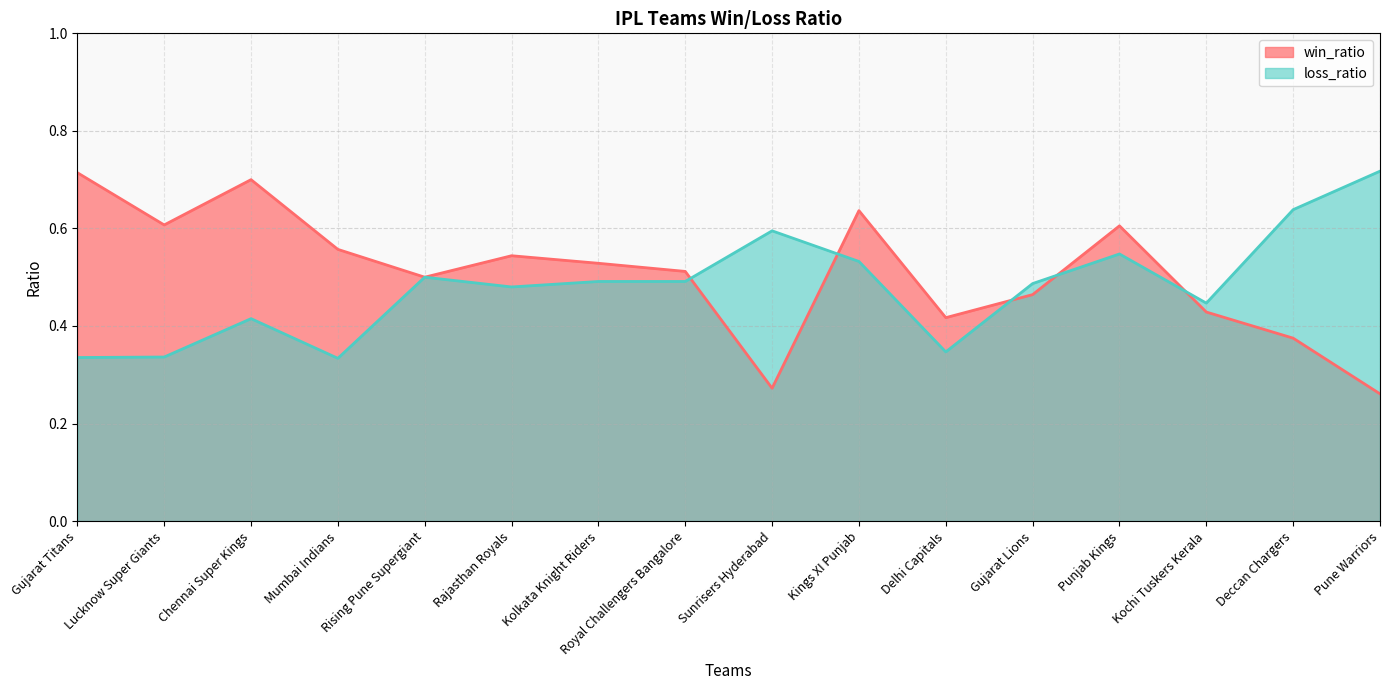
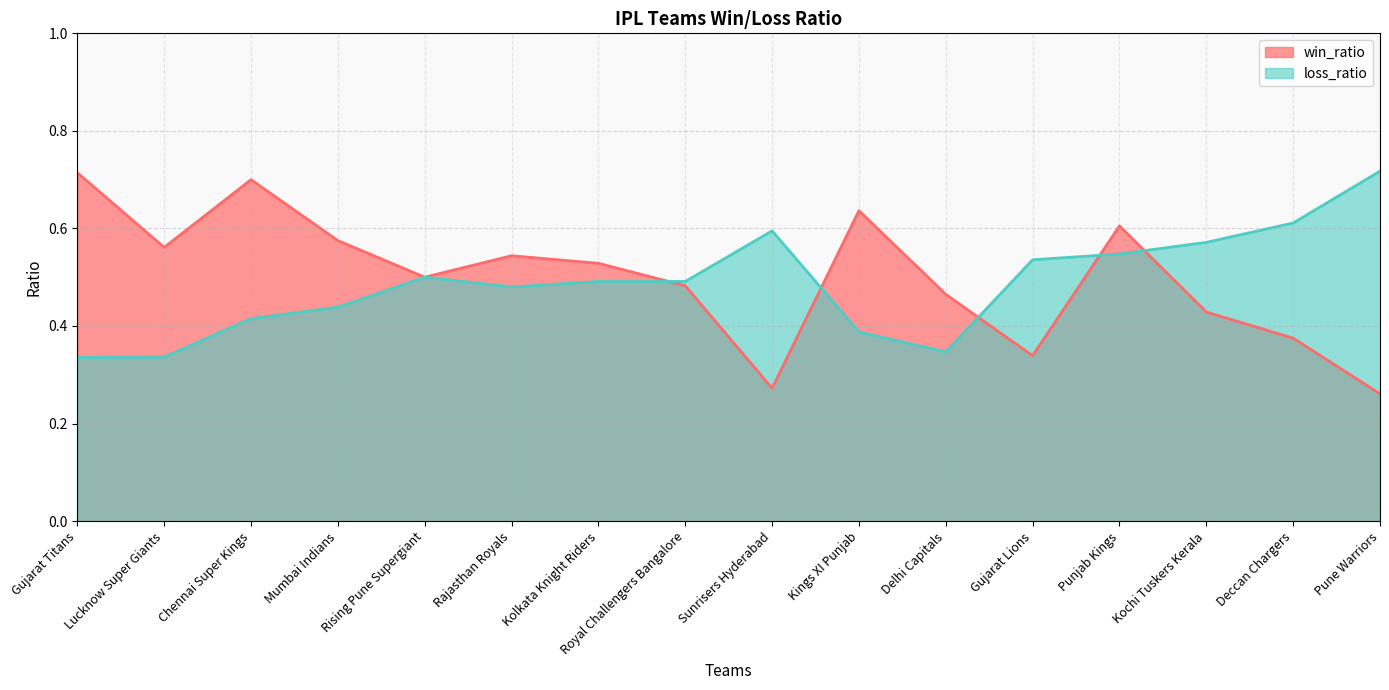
  {
    "win_ratio": {
      "Gujarat Titans": 0.71,
-     "Lucknow Super Giants": 0.61,
+     "Lucknow Super Giants": 0.56,
      "Chennai Super Kings": 0.70,
-     "Mumbai Indians": 0.56,
+     "Mumbai Indians": 0.58,
      "Rajasthan Royals": 0.54,
      "Kolkata Knight Riders": 0.53,
-     "Royal Challengers Bangalore": 0.51,
+     "Royal Challengers Bangalore": 0.48,
      "Sunrisers Hyderabad": 0.27,
      "Kings XI Punjab": 0.64,
-     "Delhi Capitals": 0.42,
-     "Gujarat Lions": 0.46,
+     "Delhi Capitals": 0.46,
+     "Gujarat Lions": 0.34,
      "Punjab Kings": 0.61,
      "Kochi Tuskers Kerala": 0.43,
      "Deccan Chargers": 0.38,
      "Pune Warriors": 0.26
    },
    "loss_ratio": {
      "Gujarat Titans": 0.34,
      "Lucknow Super Giants": 0.34,
      "Chennai Super Kings": 0.42,
-     "Mumbai Indians": 0.33,
+     "Mumbai Indians": 0.44,
      "Rajasthan Royals": 0.48,
      "Kolkata Knight Riders": 0.49,
      "Royal Challengers Bangalore": 0.49,
      "Sunrisers Hyderabad": 0.60,
-     "Kings XI Punjab": 0.53,
+     "Kings XI Punjab": 0.39,
      "Delhi Capitals": 0.35,
-     "Gujarat Lions": 0.49,
+     "Gujarat Lions": 0.54,
      "Punjab Kings": 0.55,
-     "Kochi Tuskers Kerala": 0.45,
-     "Deccan Chargers": 0.64,
+     "Kochi Tuskers Kerala": 0.57,
+     "Deccan Chargers": 0.61,
      "Pune Warriors": 0.72
    }
  }
